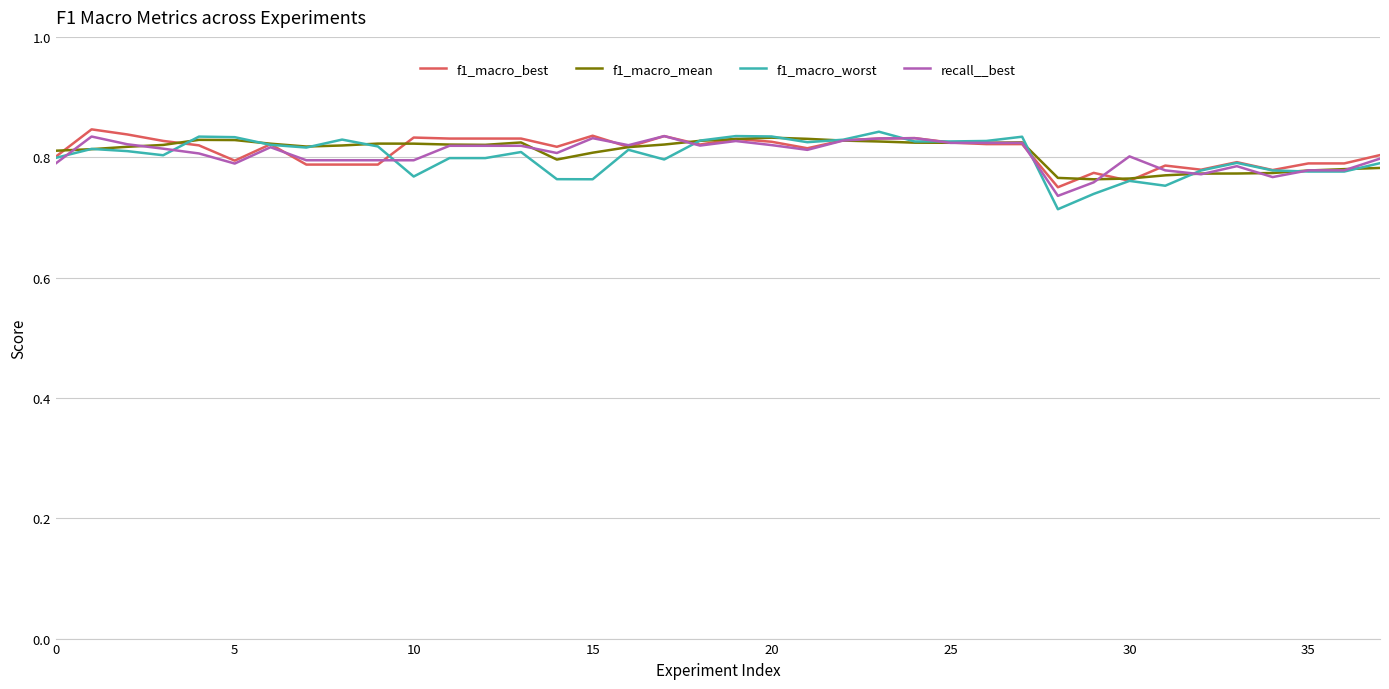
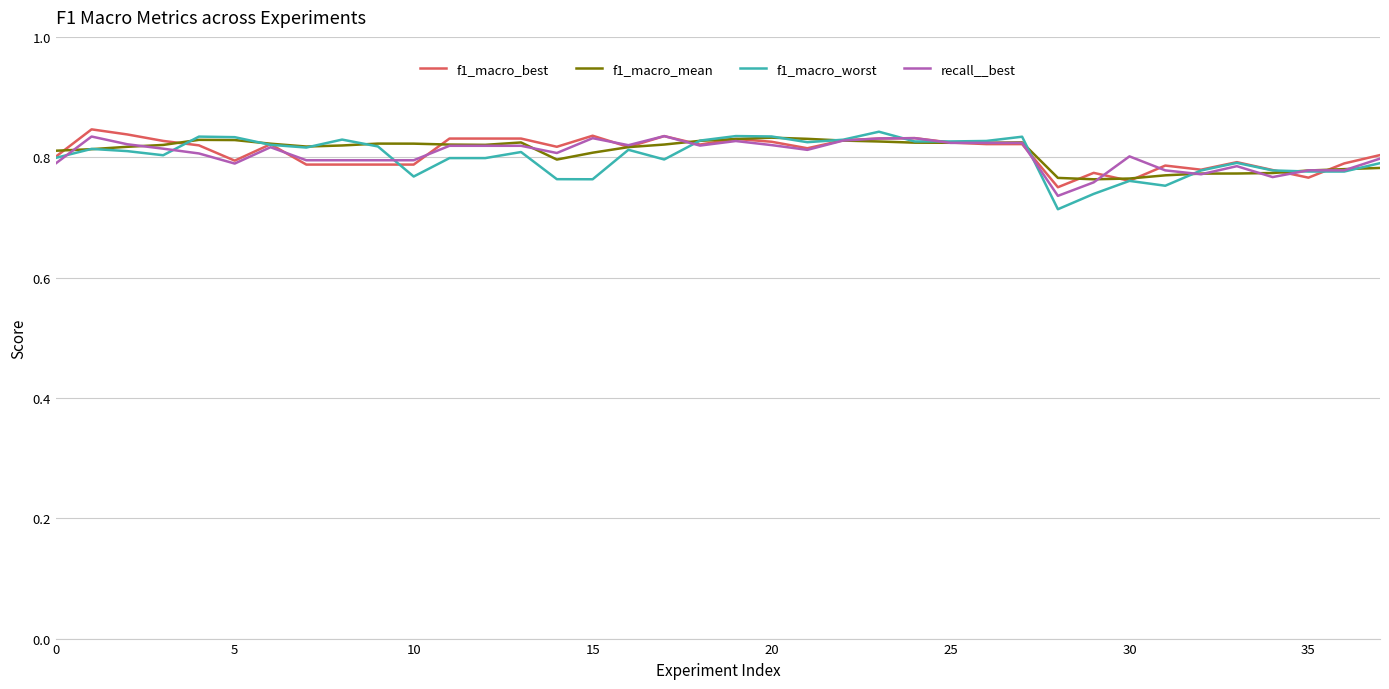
  {
    "f1_macro_best": {
      "5": 0.79,
-     "10": 0.83,
+     "10": 0.79,
      "20": 0.83,
-     "35": 0.79
+     "35": 0.77
    },
    "f1_macro_mean": {
      "0": 0.81,
      "5": 0.83,
      "10": 0.82,
      "15": 0.81
    },
    "f1_macro_worst": {
      "5": 0.83,
      "10": 0.77,
      "15": 0.76
    },
    "recall__best": {
      "0": 0.79,
      "5": 0.79,
      "10": 0.79,
      "20": 0.82,
      "30": 0.80
    }
  }
